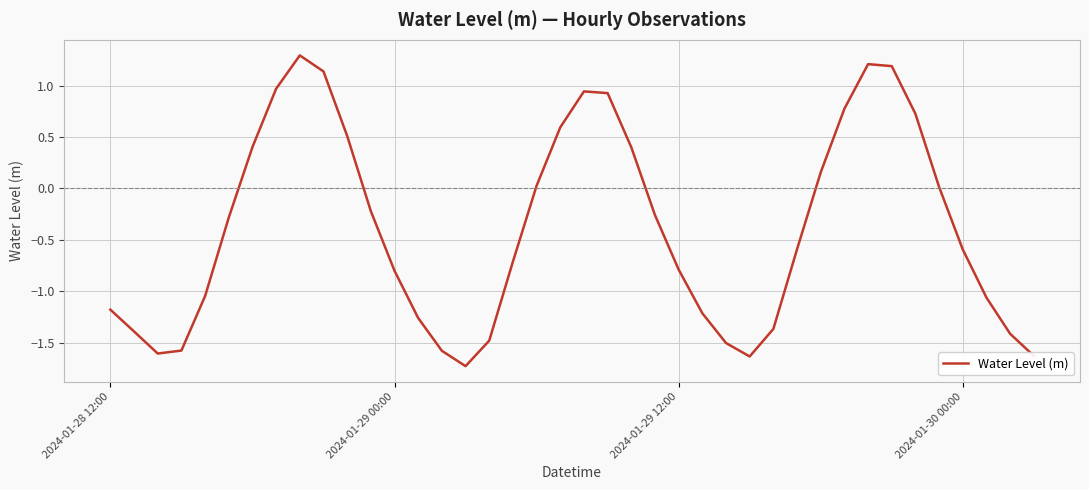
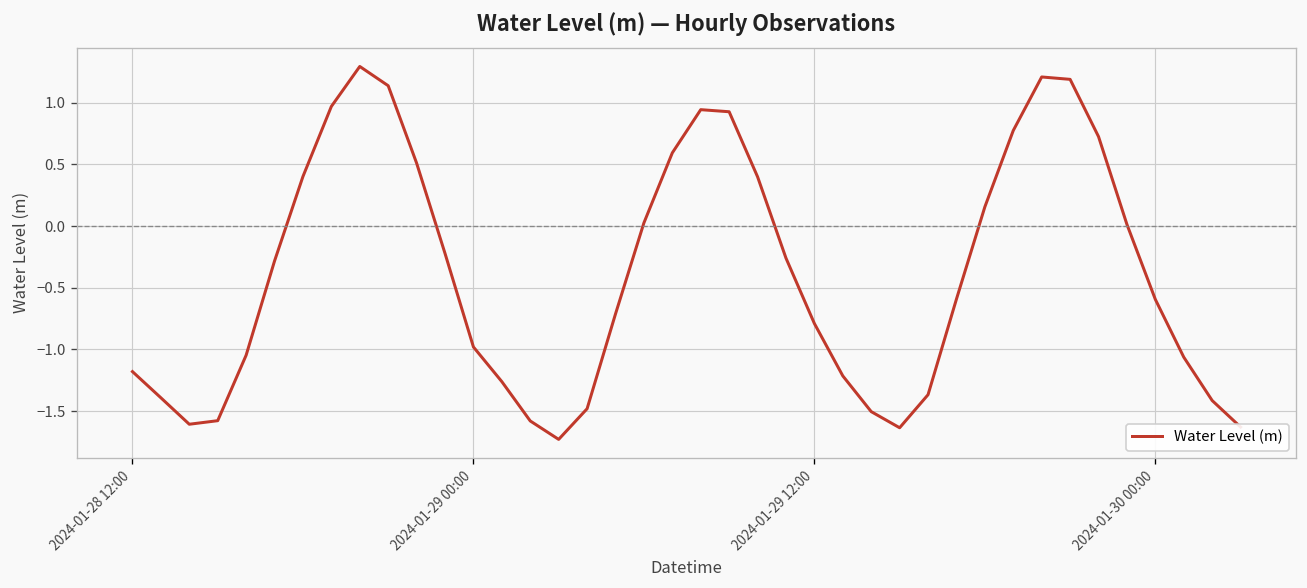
  {
    "2024-01-28 12:00": -1.18,
-   "2024-01-29 00:00": -0.80,
+   "2024-01-29 00:00": -0.98,
    "2024-01-29 12:00": -0.79,
    "2024-01-30 00:00": -0.60
  }
